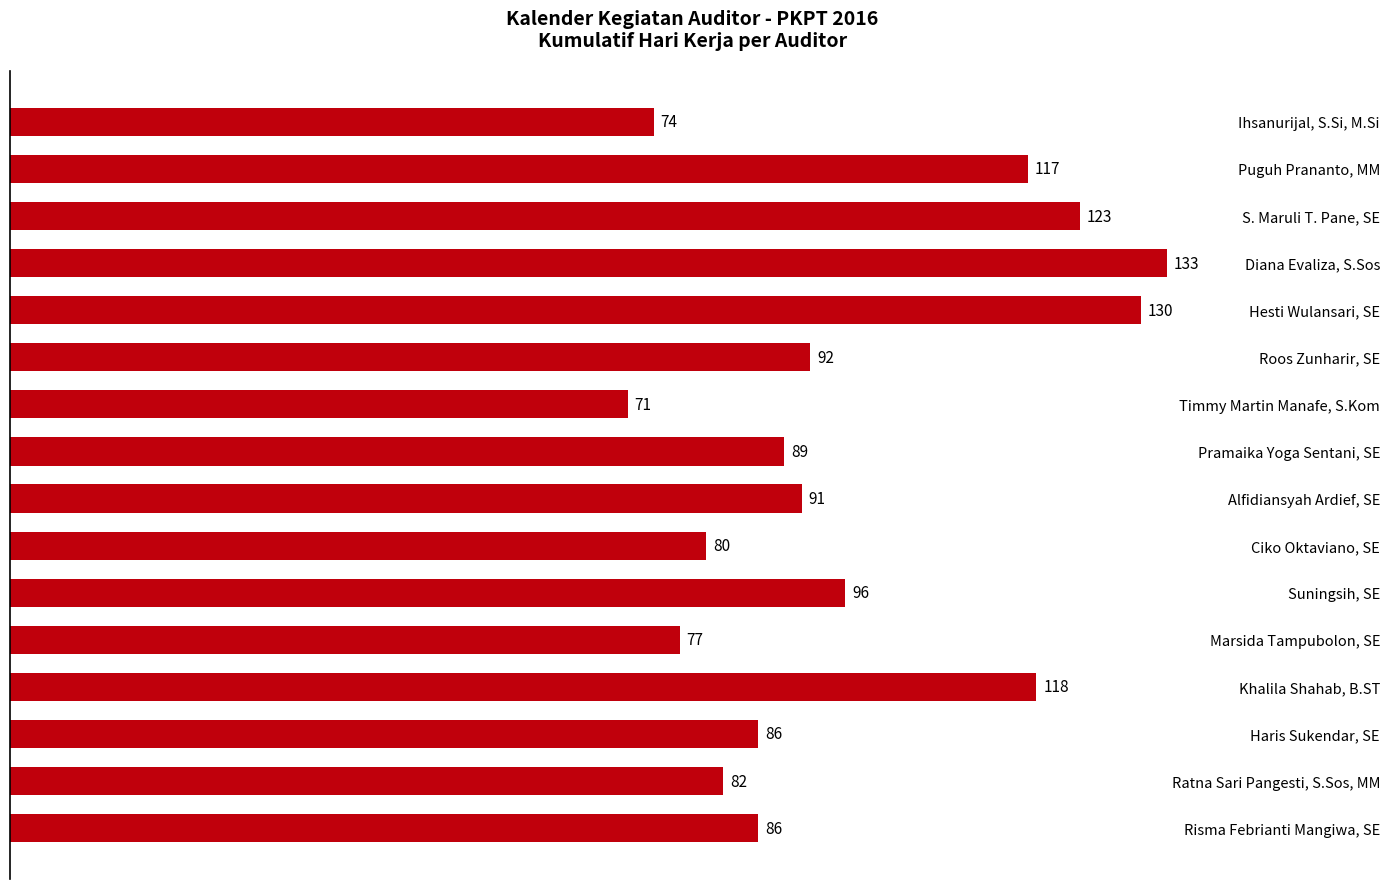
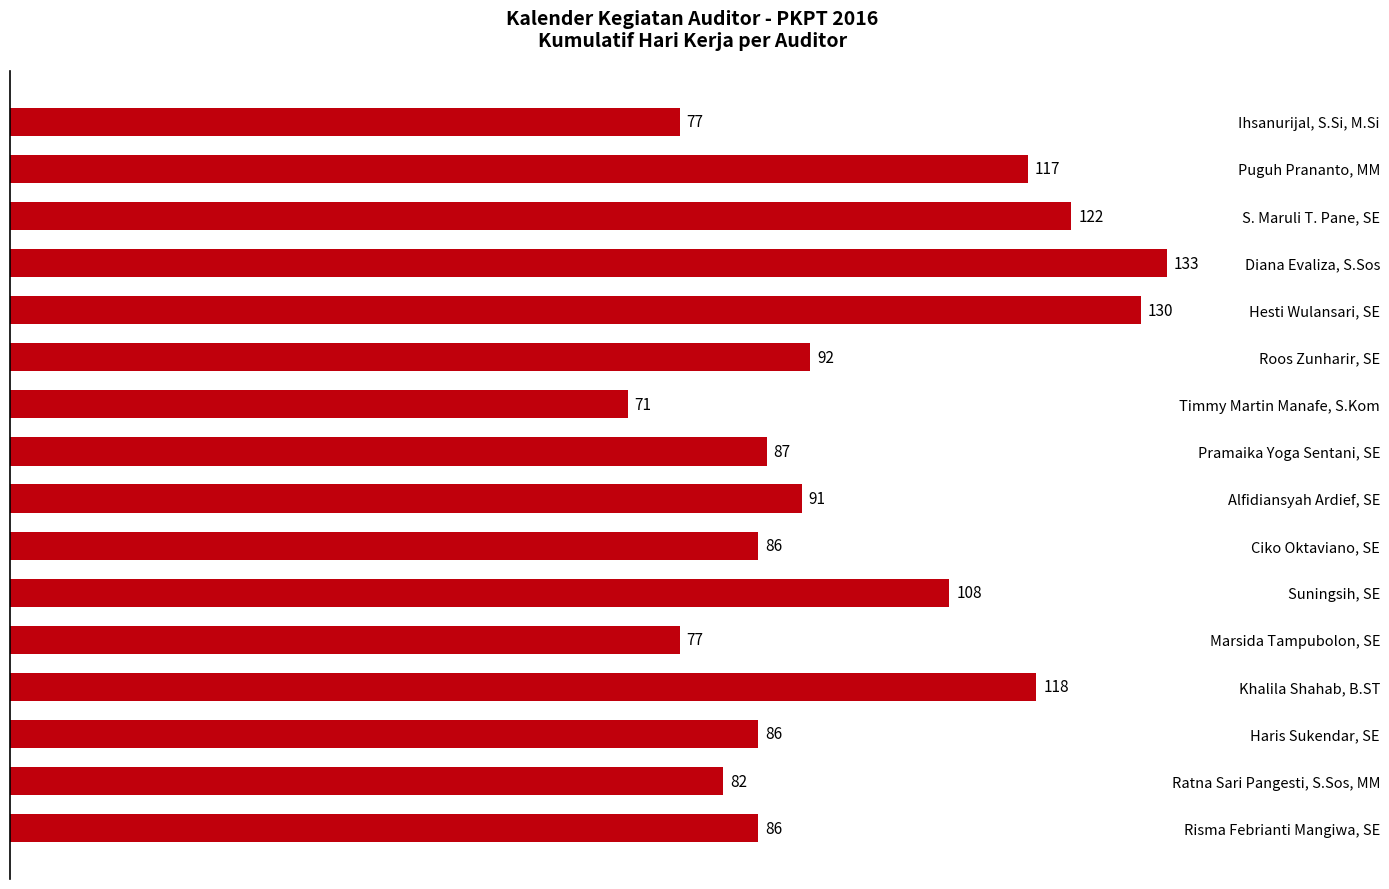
  {
-   "Ihsanurijal, S.Si, M.Si": 74,
+   "Ihsanurijal, S.Si, M.Si": 77,
    "Puguh Prananto, MM": 117,
-   "S. Maruli T. Pane, SE": 123,
+   "S. Maruli T. Pane, SE": 122,
    "Diana Evaliza, S.Sos": 133,
    "Hesti Wulansari, SE": 130,
    "Roos Zunharir, SE": 92,
    "Timmy Martin Manafe, S.Kom": 71,
-   "Pramaika Yoga Sentani, SE": 89,
+   "Pramaika Yoga Sentani, SE": 87,
    "Alfidiansyah Ardief, SE": 91,
-   "Ciko Oktaviano, SE": 80,
-   "Suningsih, SE": 96,
+   "Ciko Oktaviano, SE": 86,
+   "Suningsih, SE": 108,
    "Marsida Tampubolon, SE": 77,
    "Khalila Shahab, B.ST": 118,
    "Haris Sukendar, SE": 86,
    "Ratna Sari Pangesti, S.Sos, MM": 82,
    "Risma Febrianti Mangiwa, SE": 86
  }
